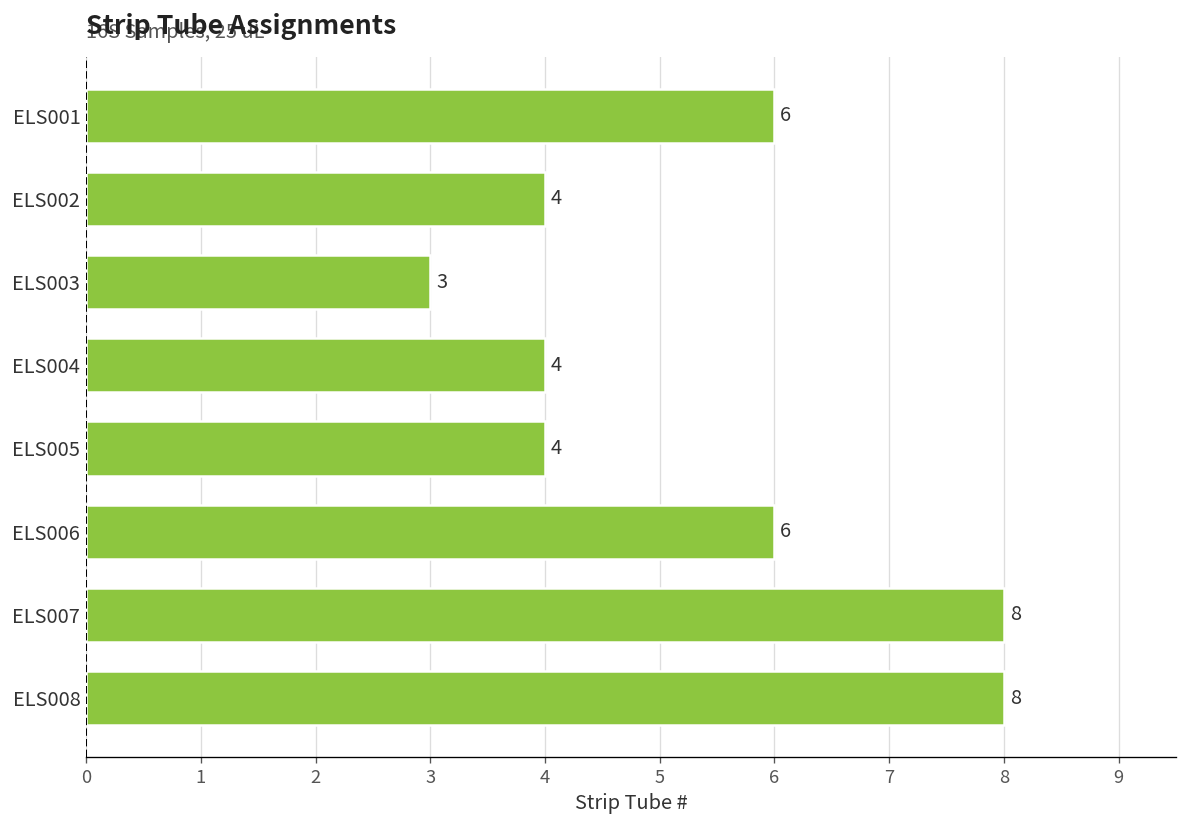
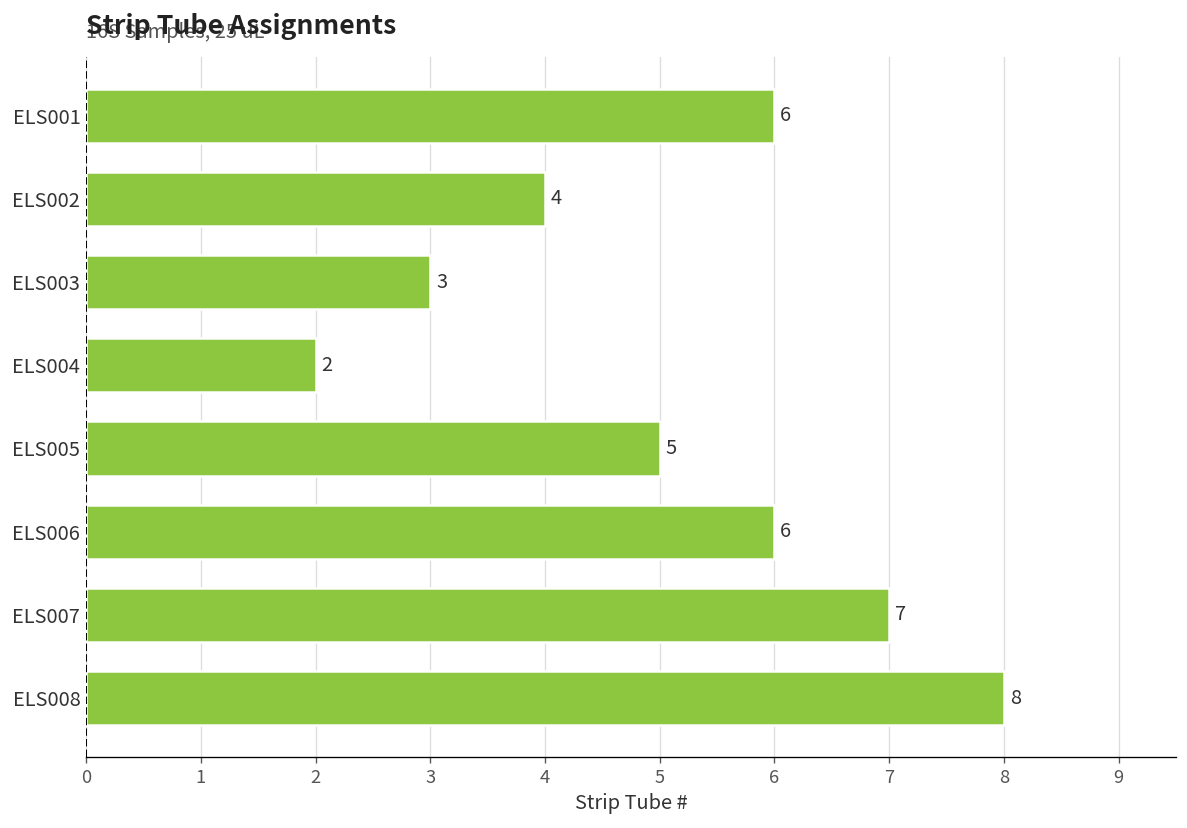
  {
    "ELS001": 6,
    "ELS002": 4,
    "ELS003": 3,
-   "ELS004": 4,
-   "ELS005": 4,
+   "ELS004": 2,
+   "ELS005": 5,
    "ELS006": 6,
-   "ELS007": 8,
+   "ELS007": 7,
    "ELS008": 8
  }
